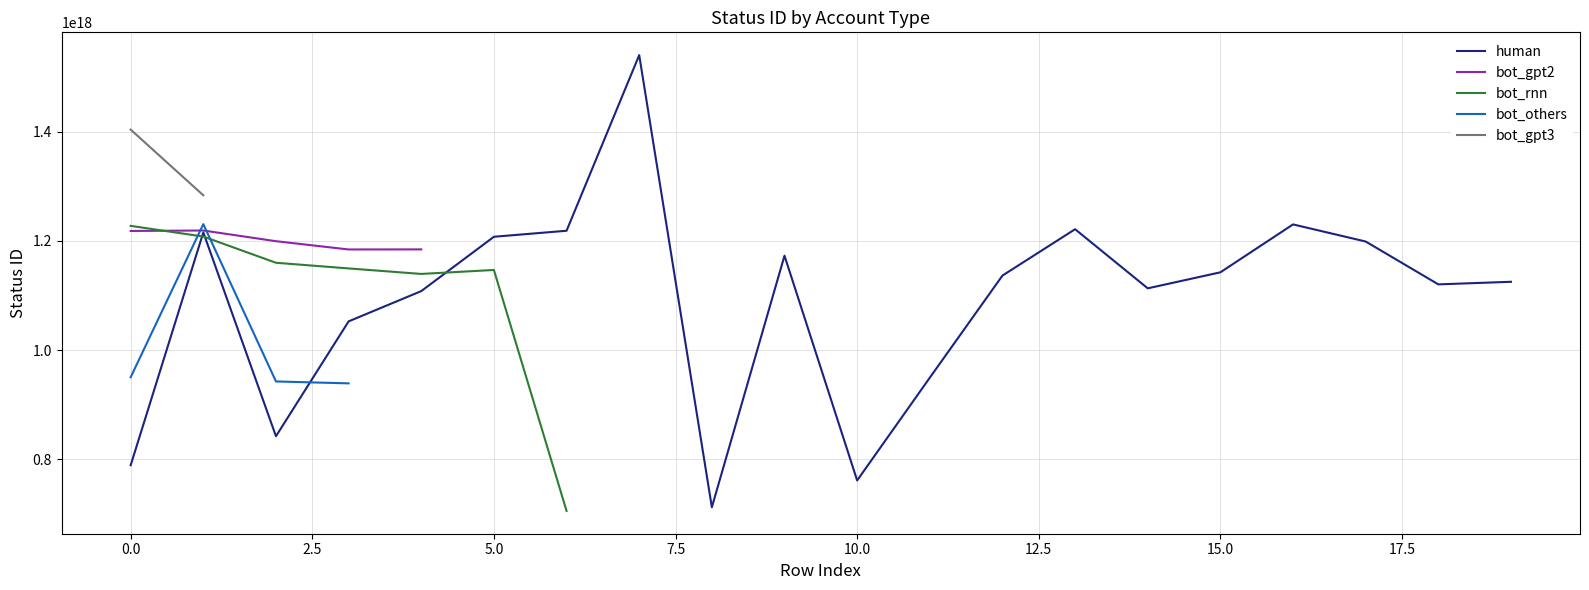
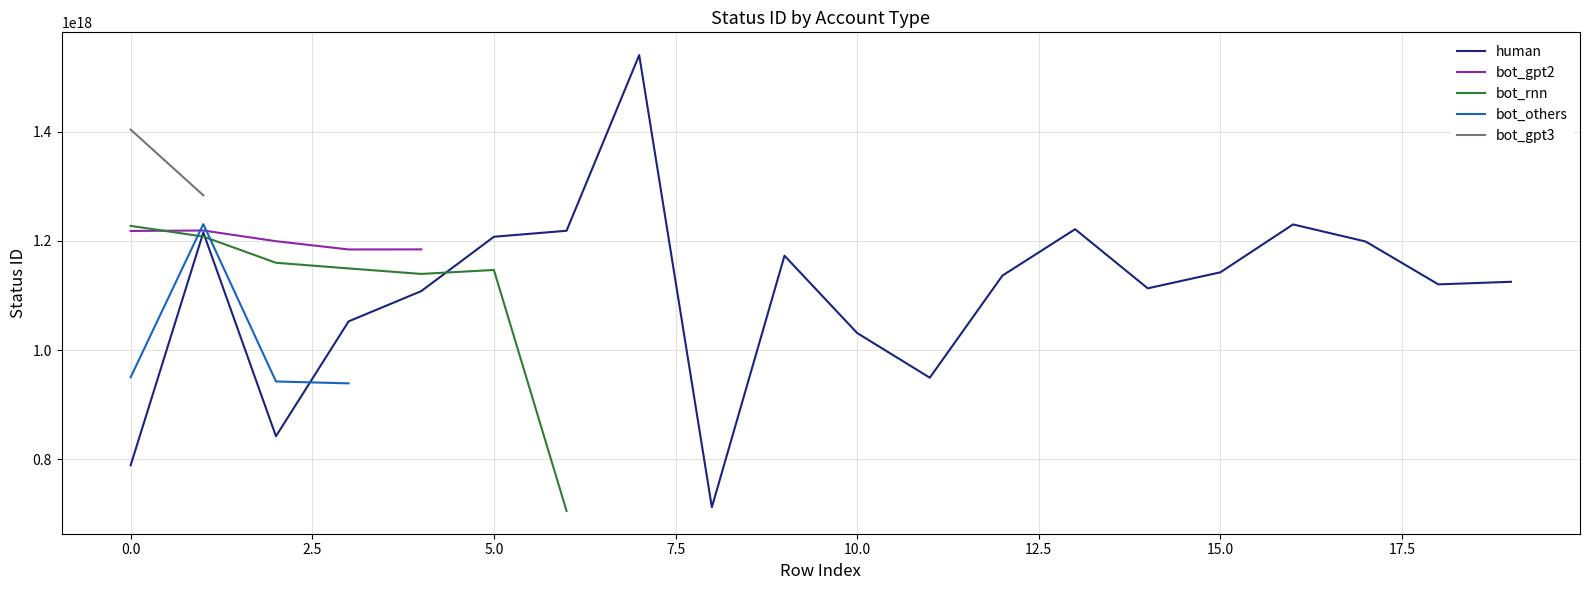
  {
    "human": {
      "0.0": 790000000000000000,
      "5.0": 1210000000000000000,
-     "10.0": 760000000000000000,
+     "10.0": 1030000000000000000,
      "15.0": 1140000000000000000
    },
    "bot_gpt2": {
      "0.0": 1220000000000000000
    },
    "bot_rnn": {
      "0.0": 1230000000000000000,
      "5.0": 1150000000000000000
    },
    "bot_others": {
      "0.0": 950000000000000000
    },
    "bot_gpt3": {
      "0.0": 1400000000000000000
    }
  }
